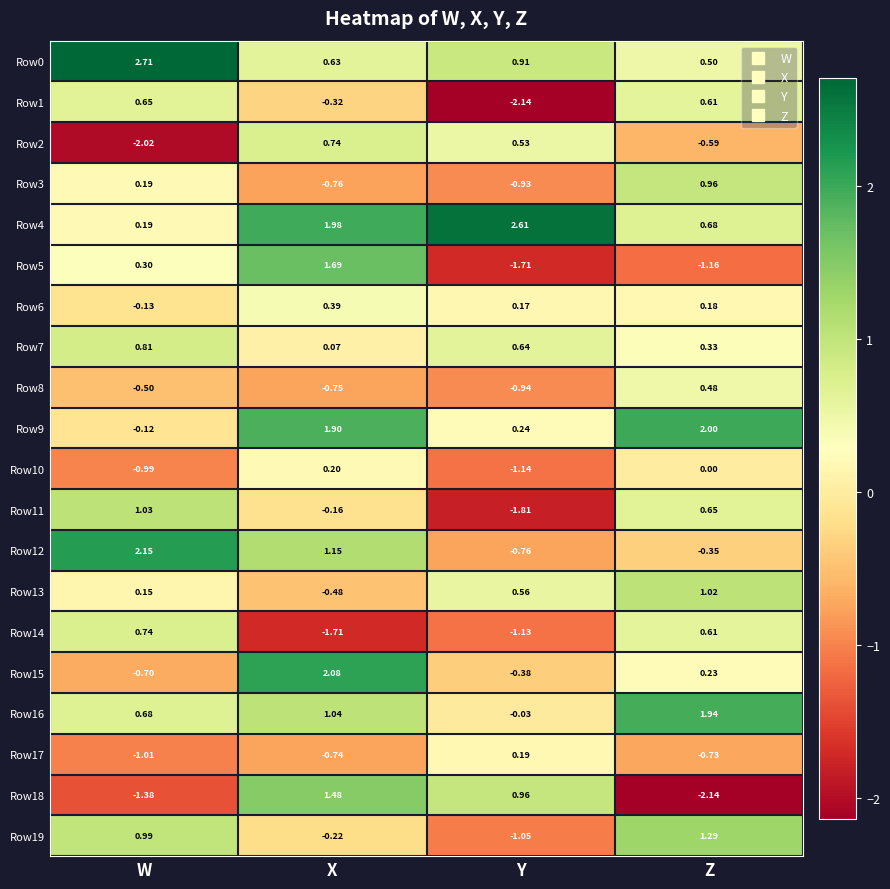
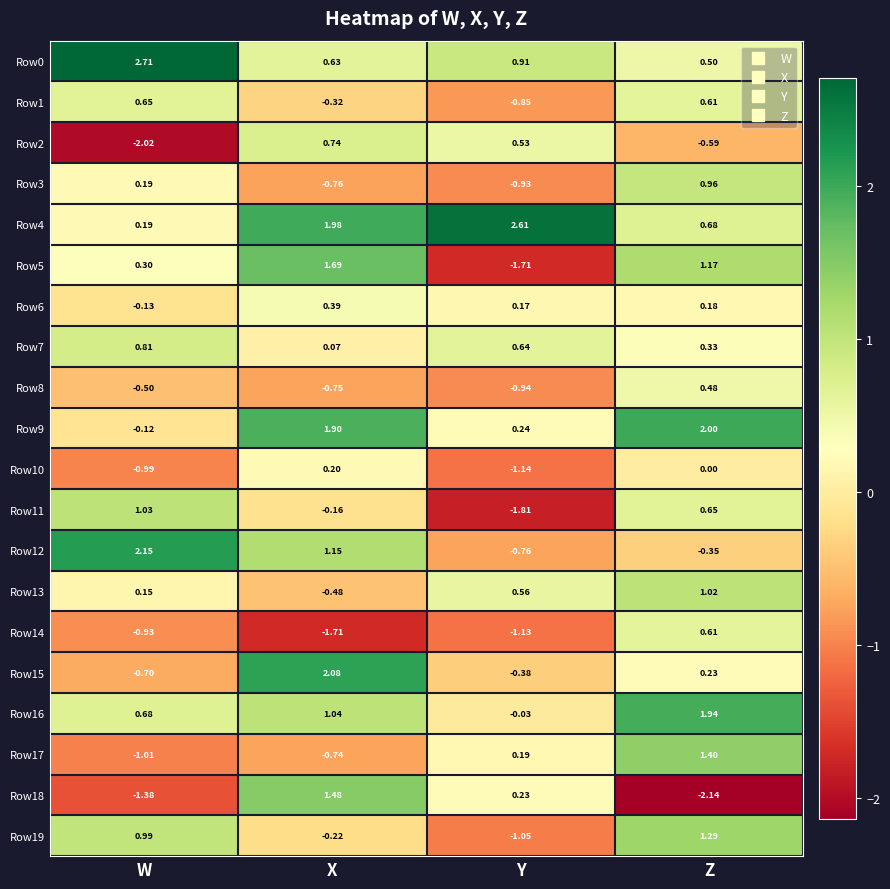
  {
    "Row0": {
      "W": 2.71,
      "X": 0.63,
      "Y": 0.91,
      "Z": 0.50
    },
    "Row1": {
      "W": 0.65,
      "X": -0.32,
-     "Y": -2.14,
+     "Y": -0.85,
      "Z": 0.61
    },
    "Row2": {
      "W": -2.02,
      "X": 0.74,
      "Y": 0.53,
      "Z": -0.59
    },
    "Row3": {
      "W": 0.19,
      "X": -0.76,
      "Y": -0.93,
      "Z": 0.96
    },
    "Row4": {
      "W": 0.19,
      "X": 1.98,
      "Y": 2.61,
      "Z": 0.68
    },
    "Row5": {
      "W": 0.30,
      "X": 1.69,
      "Y": -1.71,
-     "Z": -1.16
+     "Z": 1.17
    },
    "Row6": {
      "W": -0.13,
      "X": 0.39,
      "Y": 0.17,
      "Z": 0.18
    },
    "Row7": {
      "W": 0.81,
      "X": 0.07,
      "Y": 0.64,
      "Z": 0.33
    },
    "Row8": {
      "W": -0.50,
      "X": -0.75,
      "Y": -0.94,
      "Z": 0.48
    },
    "Row9": {
      "W": -0.12,
      "X": 1.90,
      "Y": 0.24,
      "Z": 2.00
    },
    "Row10": {
      "W": -0.99,
      "X": 0.20,
      "Y": -1.14,
      "Z": 0.00
    },
    "Row11": {
      "W": 1.03,
      "X": -0.16,
      "Y": -1.81,
      "Z": 0.65
    },
    "Row12": {
      "W": 2.15,
      "X": 1.15,
      "Y": -0.76,
      "Z": -0.35
    },
    "Row13": {
      "W": 0.15,
      "X": -0.48,
      "Y": 0.56,
      "Z": 1.02
    },
    "Row14": {
-     "W": 0.74,
+     "W": -0.93,
      "X": -1.71,
      "Y": -1.13,
      "Z": 0.61
    },
    "Row15": {
      "W": -0.70,
      "X": 2.08,
      "Y": -0.38,
      "Z": 0.23
    },
    "Row16": {
      "W": 0.68,
      "X": 1.04,
      "Y": -0.03,
      "Z": 1.94
    },
    "Row17": {
      "W": -1.01,
      "X": -0.74,
      "Y": 0.19,
-     "Z": -0.73
+     "Z": 1.40
    },
    "Row18": {
      "W": -1.38,
      "X": 1.48,
-     "Y": 0.96,
+     "Y": 0.23,
      "Z": -2.14
    },
    "Row19": {
      "W": 0.99,
      "X": -0.22,
      "Y": -1.05,
      "Z": 1.29
    }
  }
